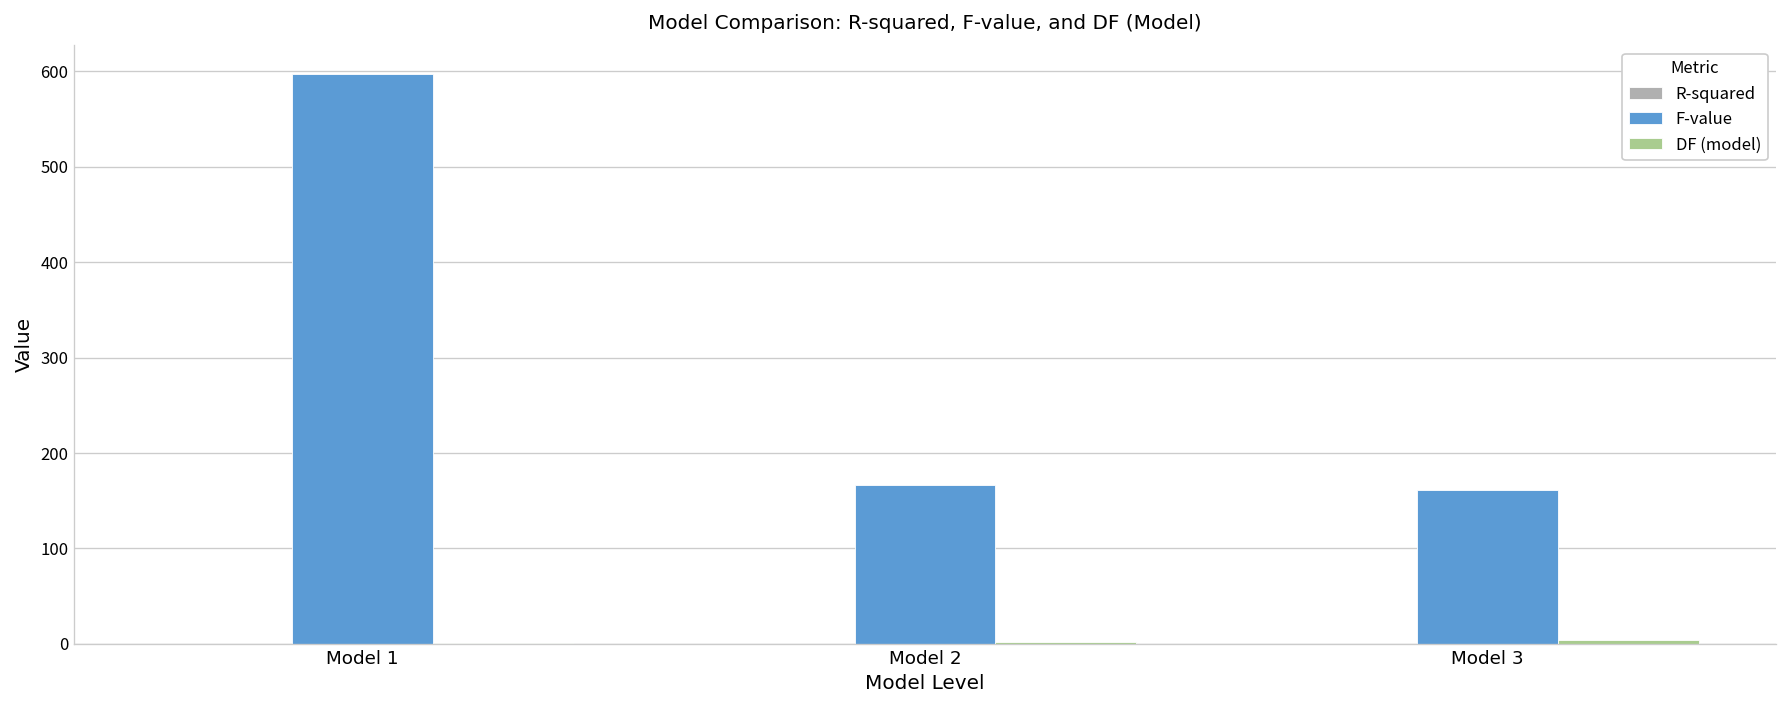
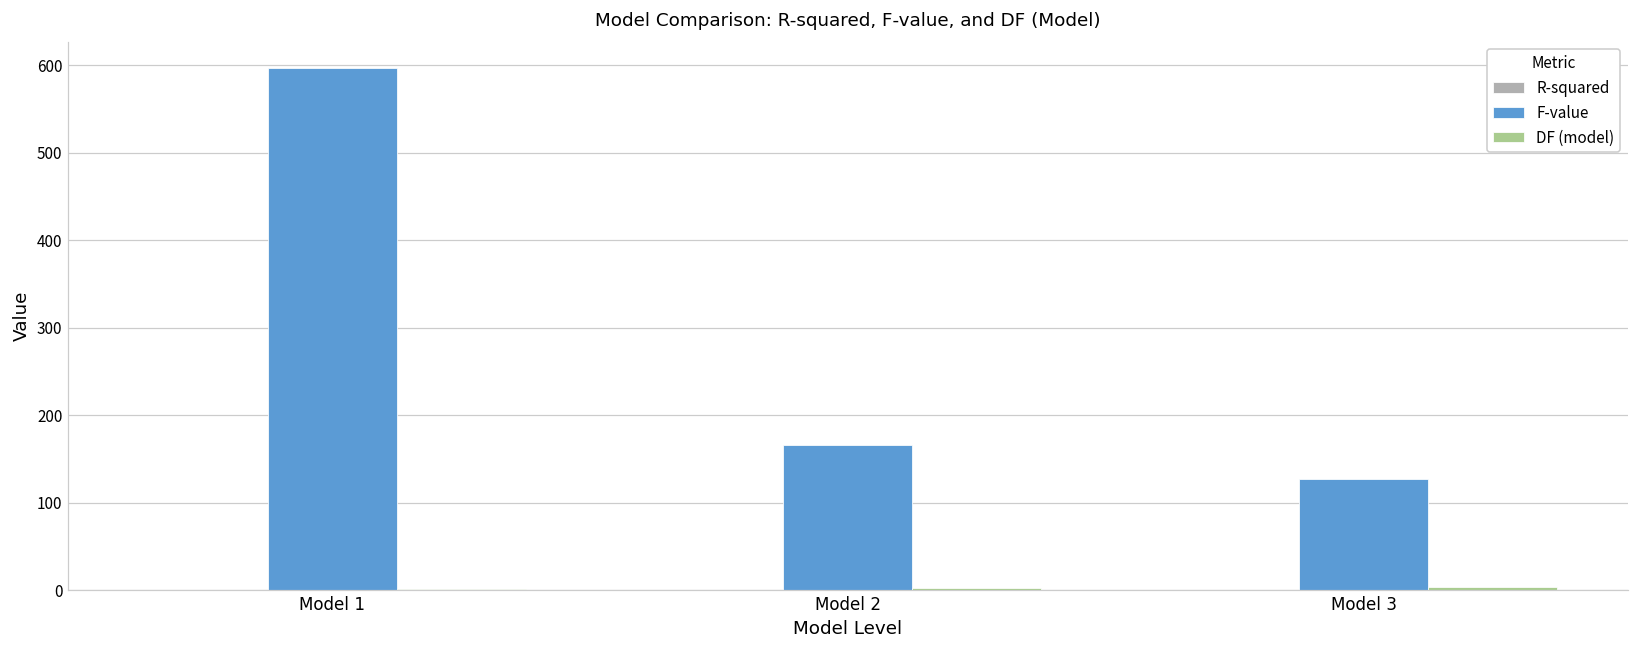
  {
    "F-value": {
      "Model 1": 600,
      "Model 2": 170,
-     "Model 3": 160
+     "Model 3": 130
    }
  }
